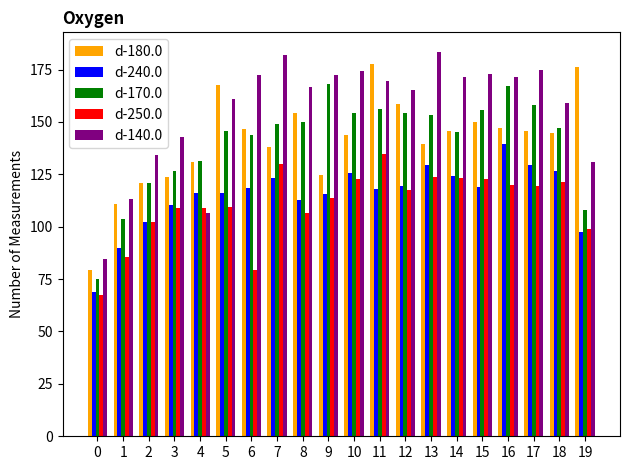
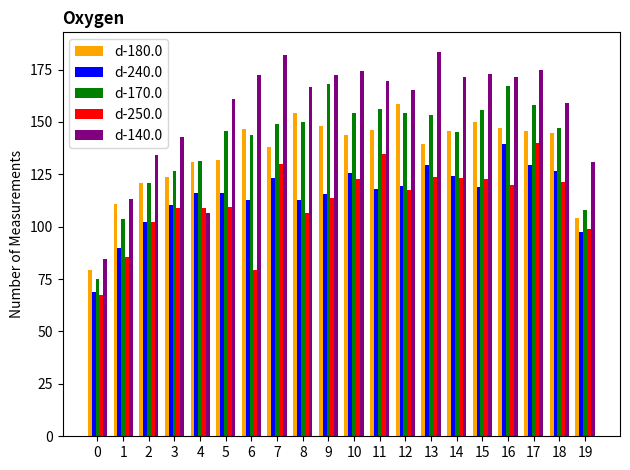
  {
    "d-180.0": {
      "0": 79,
      "1": 111,
      "2": 121,
      "3": 124,
      "4": 131,
-     "5": 168,
+     "5": 132,
      "6": 146,
      "7": 138,
      "8": 154,
-     "9": 125,
+     "9": 148,
      "10": 144,
-     "11": 178,
+     "11": 146,
      "12": 159,
      "13": 140,
      "14": 146,
      "15": 150,
      "16": 147,
      "17": 146,
      "18": 145,
-     "19": 176
+     "19": 104
    },
    "d-240.0": {
      "0": 69,
      "1": 90,
      "2": 102,
      "3": 110,
      "4": 116,
      "5": 116,
-     "6": 119,
+     "6": 113,
      "7": 123,
      "8": 113,
      "9": 115,
      "10": 125,
      "11": 118,
      "12": 119,
      "13": 129,
      "14": 124,
      "15": 119,
      "16": 140,
      "17": 129,
      "18": 126,
      "19": 97
    },
    "d-170.0": {
      "0": 75,
      "1": 104,
      "2": 121,
      "3": 127,
      "4": 131,
      "5": 146,
      "6": 144,
      "7": 149,
      "8": 150,
      "9": 168,
      "10": 154,
      "11": 156,
      "12": 154,
      "13": 153,
      "14": 145,
      "15": 156,
      "16": 167,
      "17": 158,
      "18": 147,
      "19": 108
    },
    "d-250.0": {
      "0": 67,
      "1": 86,
      "2": 102,
      "3": 109,
      "4": 109,
      "5": 110,
      "6": 79,
      "7": 130,
      "8": 106,
      "9": 114,
      "10": 123,
      "11": 135,
      "12": 118,
      "13": 124,
      "14": 123,
      "15": 123,
      "16": 120,
-     "17": 119,
+     "17": 140,
      "18": 121,
      "19": 99
    },
    "d-140.0": {
      "0": 84,
      "1": 113,
      "2": 134,
      "3": 143,
      "4": 107,
      "5": 161,
      "6": 172,
      "7": 182,
      "8": 167,
      "9": 172,
      "10": 174,
      "11": 169,
      "12": 165,
      "13": 184,
      "14": 172,
      "15": 173,
      "16": 171,
      "17": 175,
      "18": 159,
      "19": 131
    }
  }
